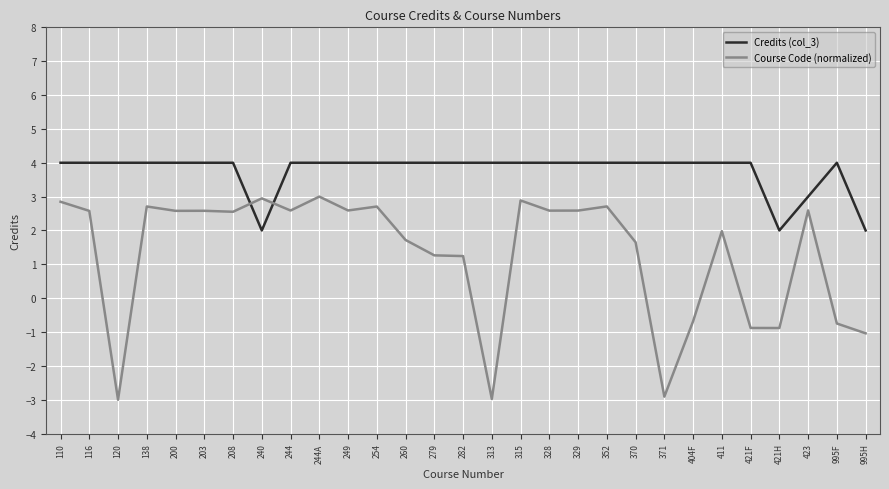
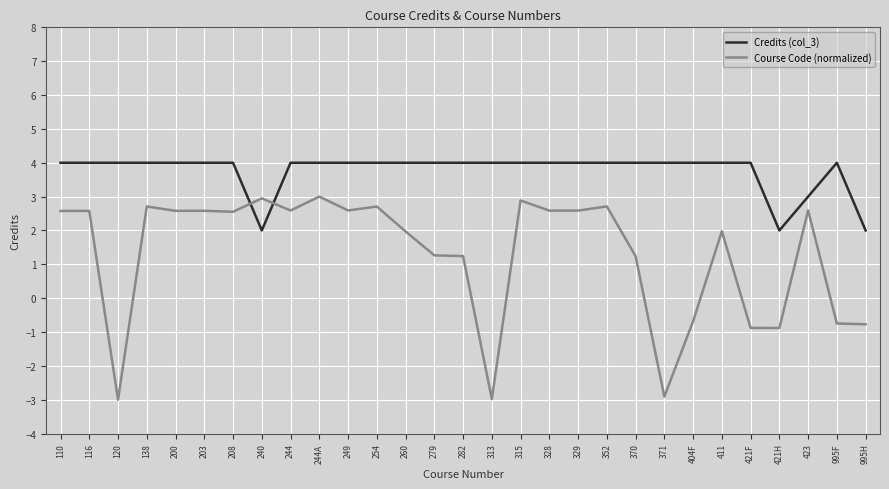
  {
    "Credits (col_3)": {
      "110": 4.0,
      "116": 4.0,
      "120": 4.0,
      "138": 4.0,
      "200": 4.0,
      "203": 4.0,
      "208": 4.0,
      "240": 2.0,
      "244": 4.0,
      "244A": 4.0,
      "249": 4.0,
      "254": 4.0,
      "260": 4.0,
      "279": 4.0,
      "282": 4.0,
      "313": 4.0,
      "315": 4.0,
      "328": 4.0,
      "329": 4.0,
      "352": 4.0,
      "370": 4.0,
      "371": 4.0,
      "404F": 4.0,
      "411": 4.0,
      "421F": 4.0,
      "421H": 2.0,
      "423": 3.0,
      "995F": 4.0,
      "995H": 2.0
    },
    "Course Code (normalized)": {
-     "110": 2.8,
+     "110": 2.6,
      "116": 2.6,
      "120": -3.0,
      "138": 2.7,
      "200": 2.6,
      "203": 2.6,
      "208": 2.6,
      "240": 2.9,
      "244": 2.6,
      "244A": 3.0,
      "249": 2.6,
      "254": 2.7,
-     "260": 1.7,
+     "260": 2.0,
      "279": 1.3,
      "282": 1.2,
      "313": -3.0,
      "315": 2.9,
      "328": 2.6,
      "329": 2.6,
      "352": 2.7,
-     "370": 1.7,
+     "370": 1.2,
      "371": -2.9,
      "404F": -0.7,
      "411": 2.0,
      "421F": -0.9,
      "421H": -0.9,
      "423": 2.6,
      "995F": -0.7,
-     "995H": -1.0
+     "995H": -0.8
    }
  }
